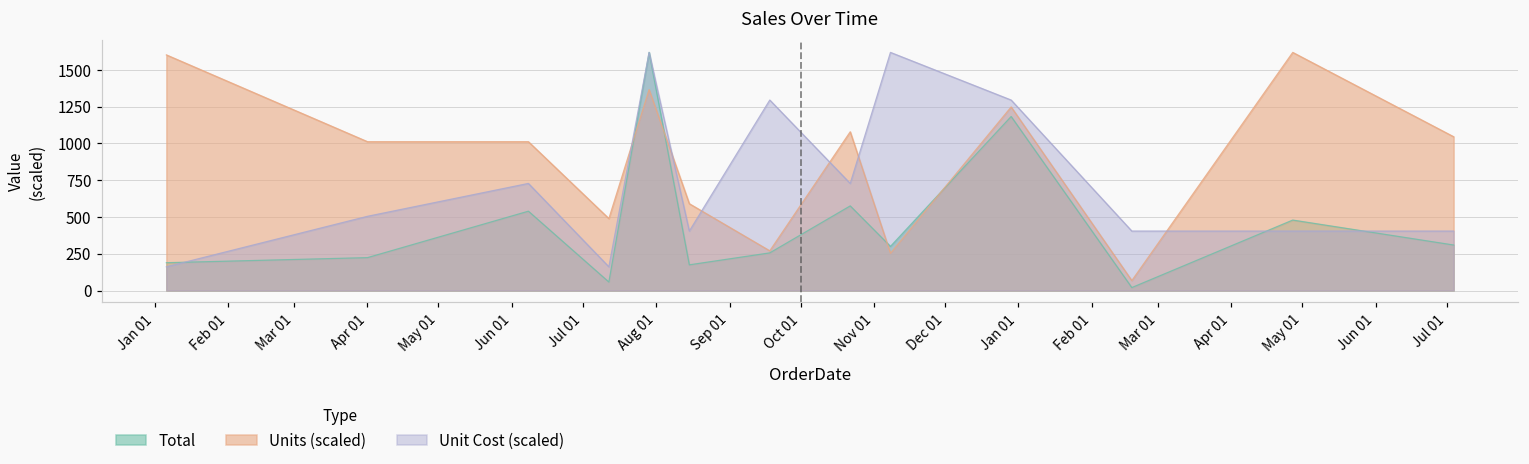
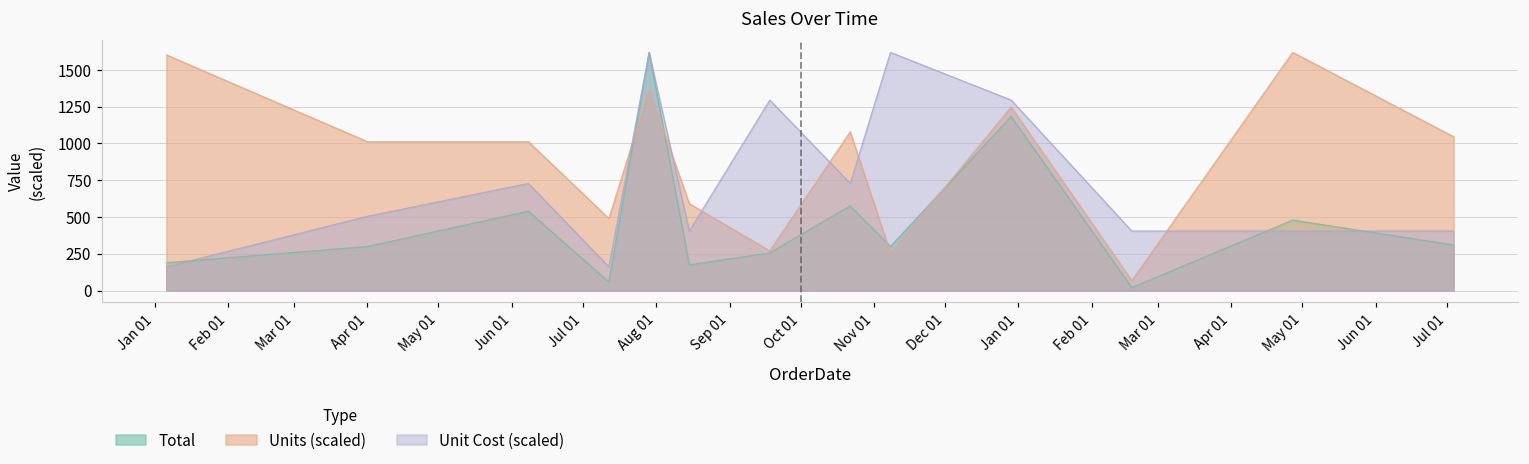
  {
    "Total": {
-     "Apr 01": 220
+     "Apr 01": 300
    },
    "Units (scaled)": {
      "Apr 01": 1010
    },
    "Unit Cost (scaled)": {
      "Apr 01": 500
    }
  }
